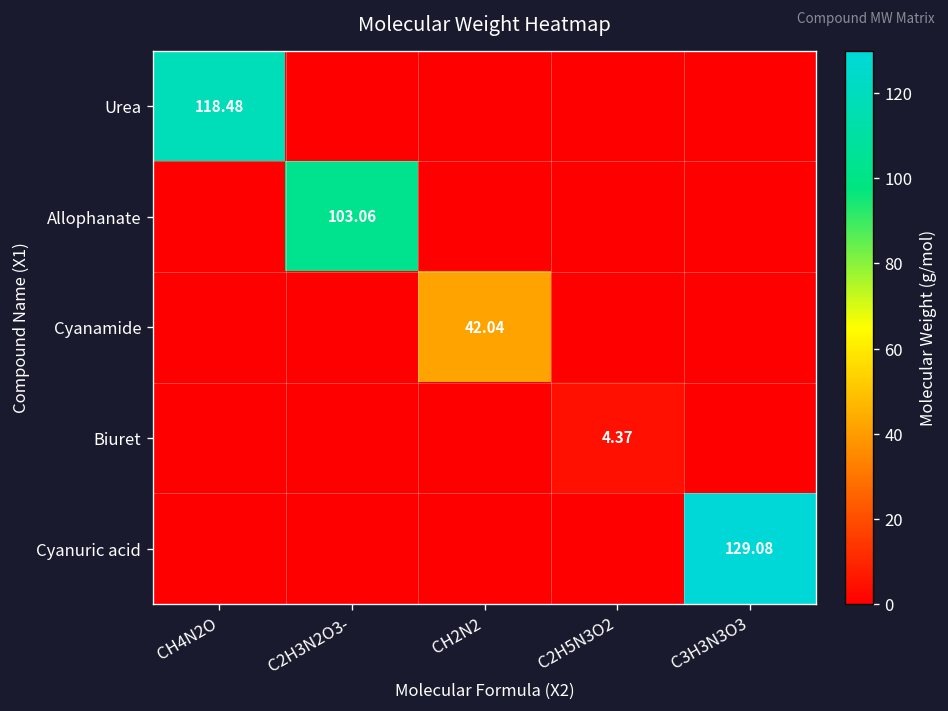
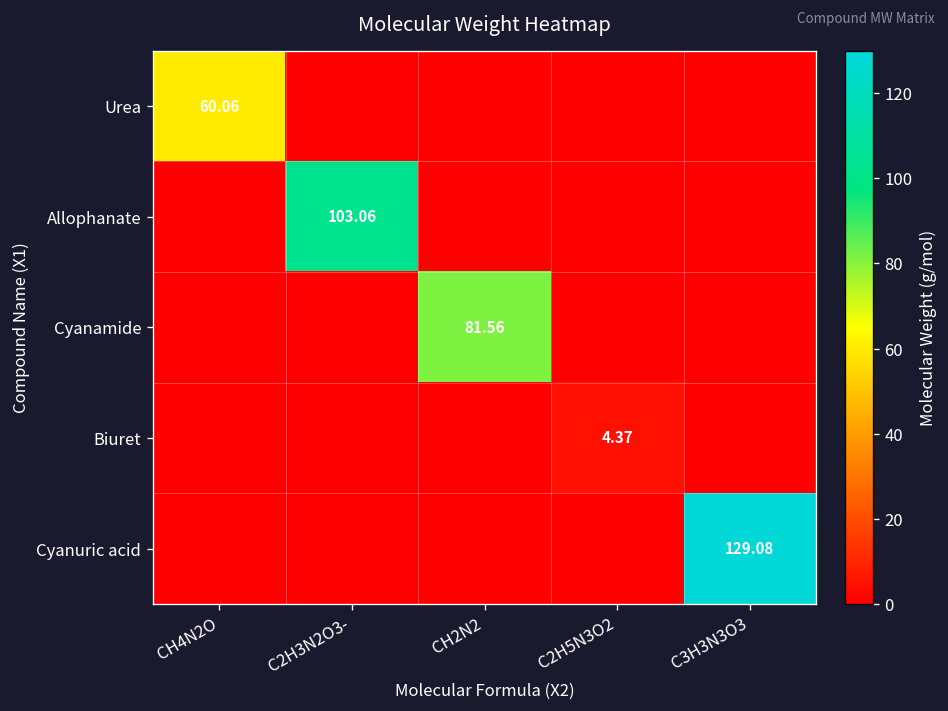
  {
    "Urea": {
-     "CH4N2O": 118.48
+     "CH4N2O": 60.06
    },
    "Allophanate": {
      "C2H3N2O3-": 103.06
    },
    "Cyanamide": {
-     "CH2N2": 42.04
+     "CH2N2": 81.56
    },
    "Biuret": {
      "C2H5N3O2": 4.37
    },
    "Cyanuric acid": {
      "C3H3N3O3": 129.08
    }
  }
